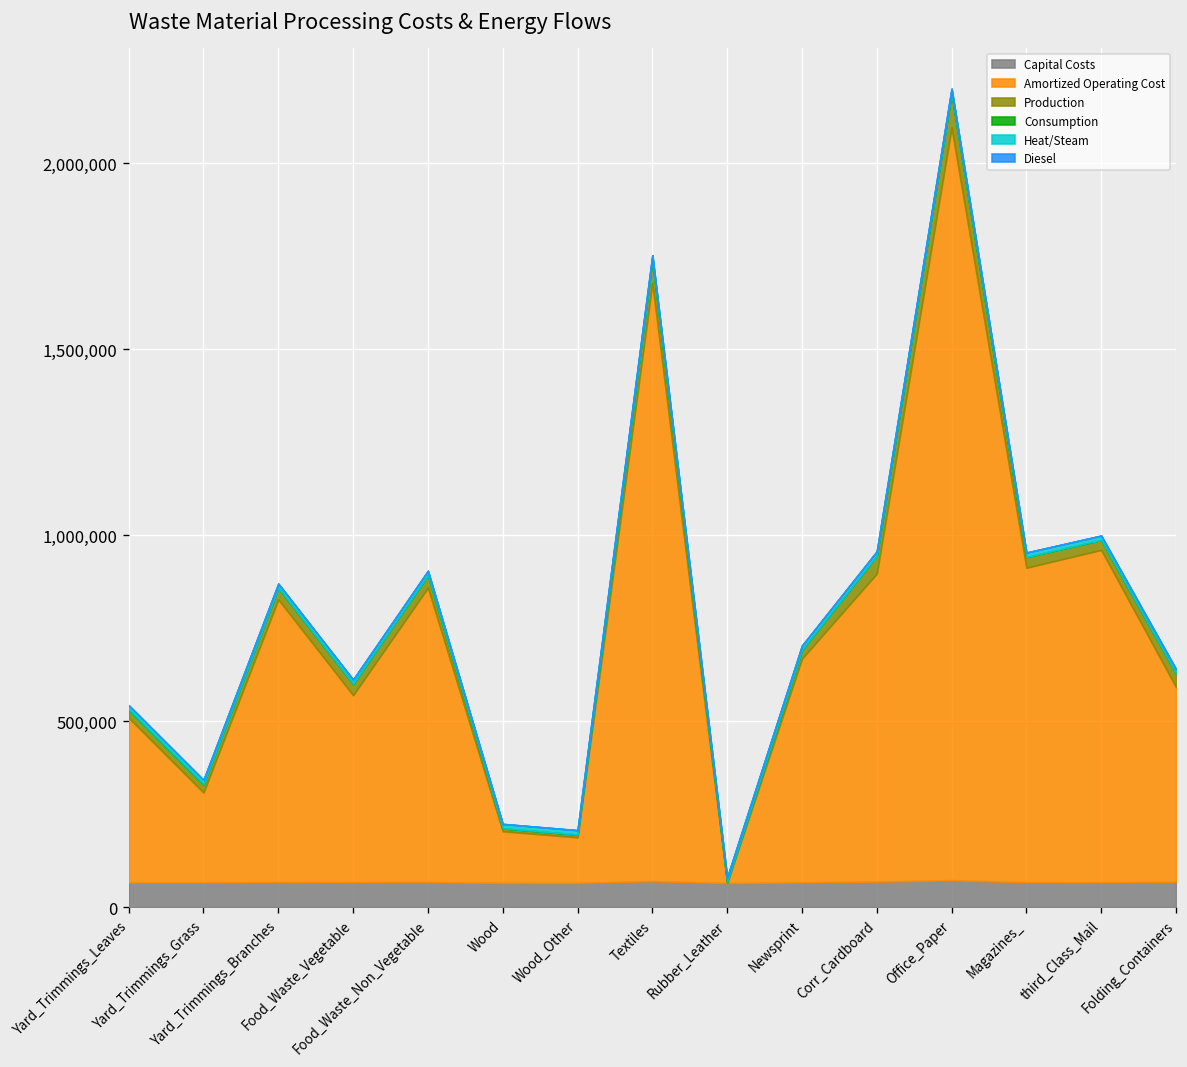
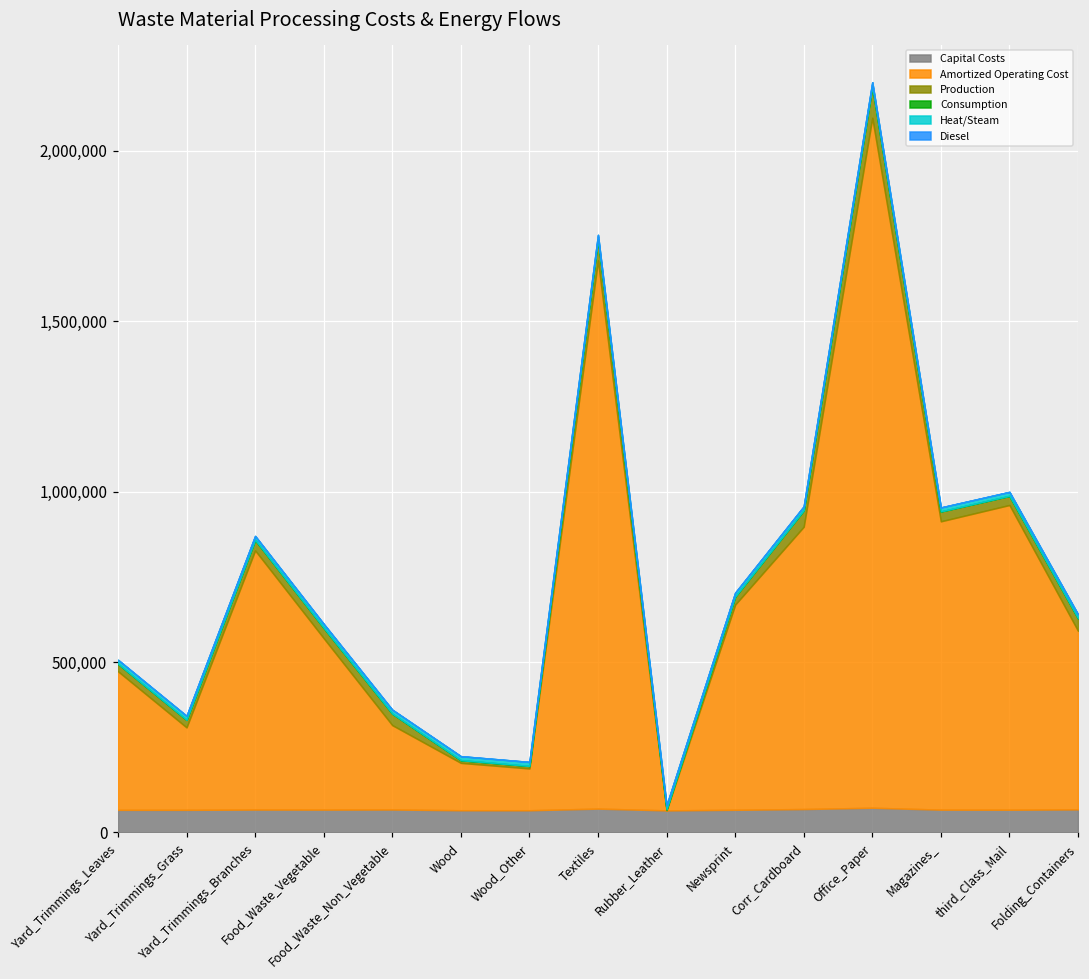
  {
    "Capital Costs": {
      "Yard_Trimmings_Leaves": "70,000",
      "Yard_Trimmings_Grass": "70,000",
      "Yard_Trimmings_Branches": "70,000",
      "Food_Waste_Vegetable": "70,000",
      "Food_Waste_Non_Vegetable": "70,000",
      "Wood": "70,000",
      "Wood_Other": "70,000",
      "Textiles": "70,000",
      "Newsprint": "70,000",
      "Corr_Cardboard": "70,000",
      "Office_Paper": "70,000",
      "Magazines_": "70,000",
      "third_Class_Mail": "70,000",
      "Folding_Containers": "70,000"
    },
    "Amortized Operating Cost": {
-     "Yard_Trimmings_Leaves": "440,000",
+     "Yard_Trimmings_Leaves": "410,000",
      "Yard_Trimmings_Grass": "240,000",
      "Yard_Trimmings_Branches": "760,000",
      "Food_Waste_Vegetable": "500,000",
-     "Food_Waste_Non_Vegetable": "790,000",
+     "Food_Waste_Non_Vegetable": "250,000",
      "Textiles": "1,610,000",
      "Newsprint": "600,000",
      "Corr_Cardboard": "830,000",
      "Office_Paper": "2,020,000",
      "Magazines_": "850,000",
      "third_Class_Mail": "890,000",
      "Folding_Containers": "520,000"
    },
    "Diesel": {
      "Yard_Trimmings_Leaves": "10,000",
      "Yard_Trimmings_Grass": "10,000",
      "Yard_Trimmings_Branches": "10,000",
      "Food_Waste_Vegetable": "10,000",
      "Food_Waste_Non_Vegetable": "10,000",
      "Wood": "10,000",
      "Wood_Other": "10,000",
      "Textiles": "10,000",
      "Rubber_Leather": "10,000",
      "Newsprint": "10,000",
      "Corr_Cardboard": "10,000",
      "Office_Paper": "10,000",
      "Magazines_": "10,000",
      "third_Class_Mail": "10,000",
      "Folding_Containers": "10,000"
    }
  }
